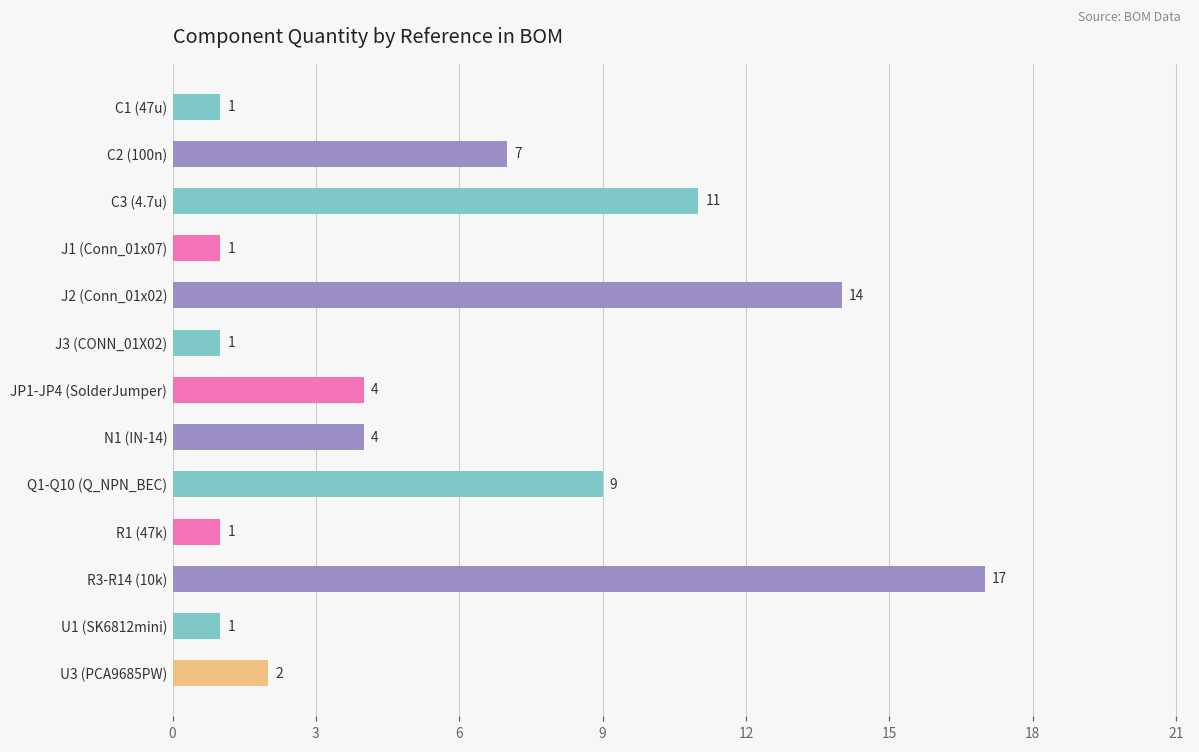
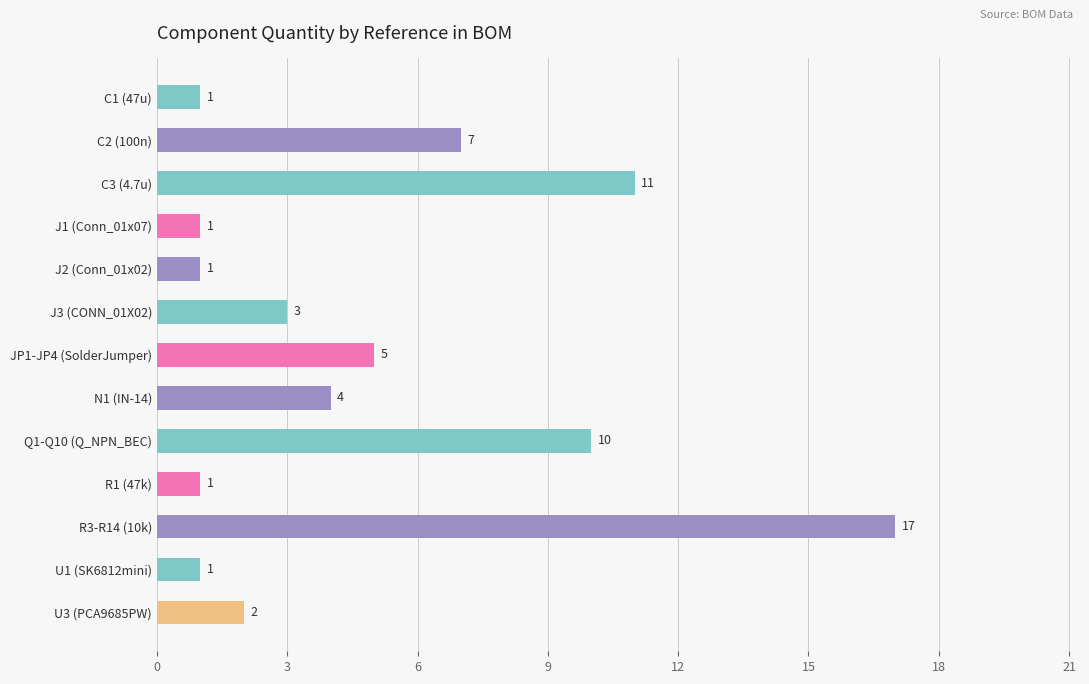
  {
    "C1 (47u)": 1,
    "C2 (100n)": 7,
    "C3 (4.7u)": 11,
    "J1 (Conn_01x07)": 1,
-   "J2 (Conn_01x02)": 14,
-   "J3 (CONN_01X02)": 1,
-   "JP1-JP4 (SolderJumper)": 4,
+   "J2 (Conn_01x02)": 1,
+   "J3 (CONN_01X02)": 3,
+   "JP1-JP4 (SolderJumper)": 5,
    "N1 (IN-14)": 4,
-   "Q1-Q10 (Q_NPN_BEC)": 9,
+   "Q1-Q10 (Q_NPN_BEC)": 10,
    "R1 (47k)": 1,
    "R3-R14 (10k)": 17,
    "U1 (SK6812mini)": 1,
    "U3 (PCA9685PW)": 2
  }
